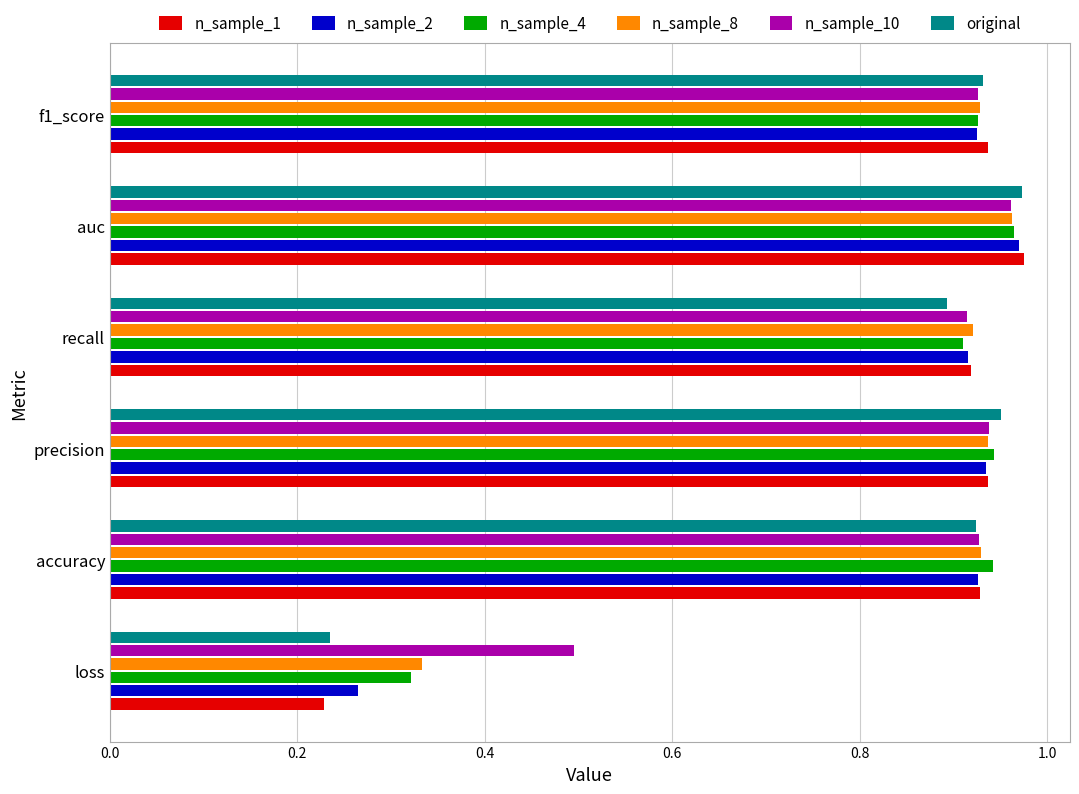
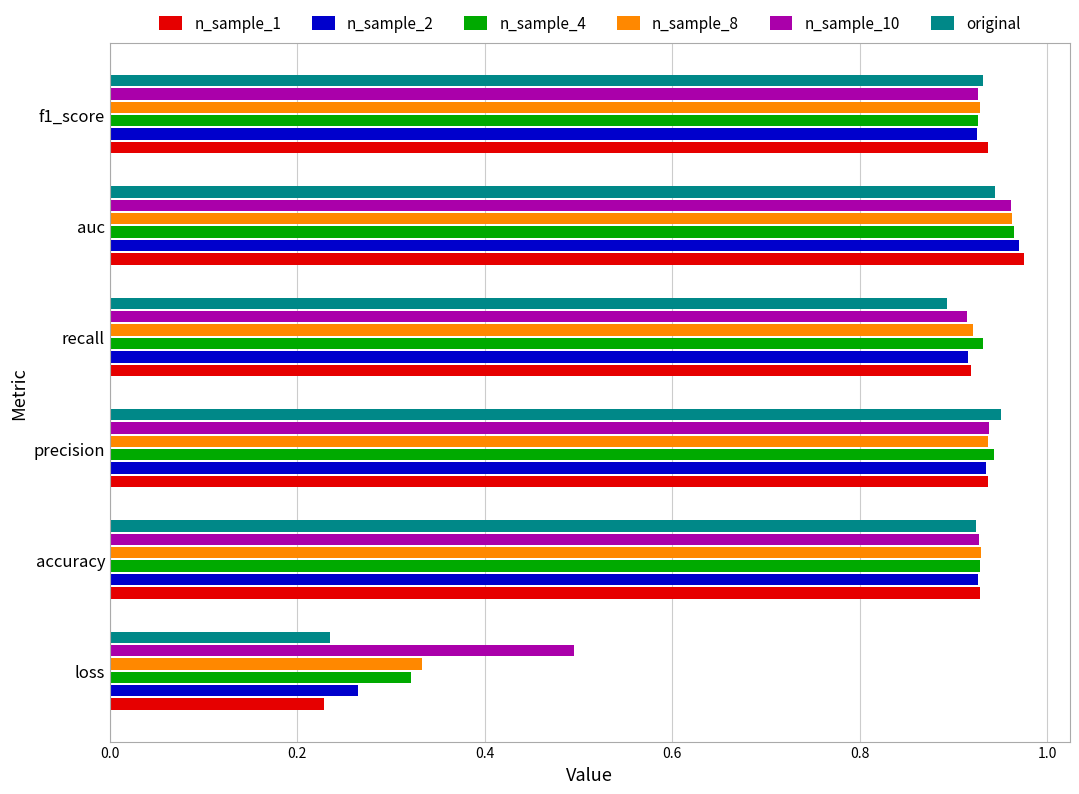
  {
    "n_sample_1": {
      "f1_score": 0.94,
      "auc": 0.97,
      "recall": 0.92,
      "precision": 0.94,
      "accuracy": 0.93,
      "loss": 0.23
    },
    "n_sample_2": {
      "f1_score": 0.92,
      "auc": 0.97,
      "recall": 0.92,
      "precision": 0.93,
      "accuracy": 0.93,
      "loss": 0.26
    },
    "n_sample_4": {
      "f1_score": 0.93,
      "auc": 0.96,
-     "recall": 0.91,
+     "recall": 0.93,
      "precision": 0.94,
-     "accuracy": 0.94,
+     "accuracy": 0.93,
      "loss": 0.32
    },
    "n_sample_8": {
      "f1_score": 0.93,
      "auc": 0.96,
      "recall": 0.92,
      "precision": 0.94,
      "accuracy": 0.93,
      "loss": 0.33
    },
    "n_sample_10": {
      "f1_score": 0.93,
      "auc": 0.96,
      "recall": 0.91,
      "precision": 0.94,
      "accuracy": 0.93,
      "loss": 0.49
    },
    "original": {
      "f1_score": 0.93,
-     "auc": 0.97,
+     "auc": 0.94,
      "recall": 0.89,
      "precision": 0.95,
      "accuracy": 0.92,
      "loss": 0.24
    }
  }
